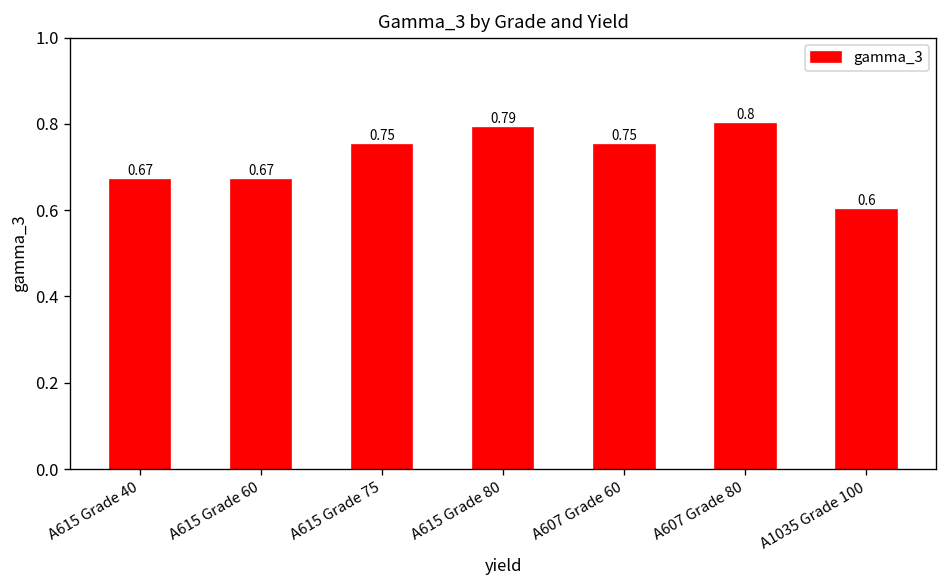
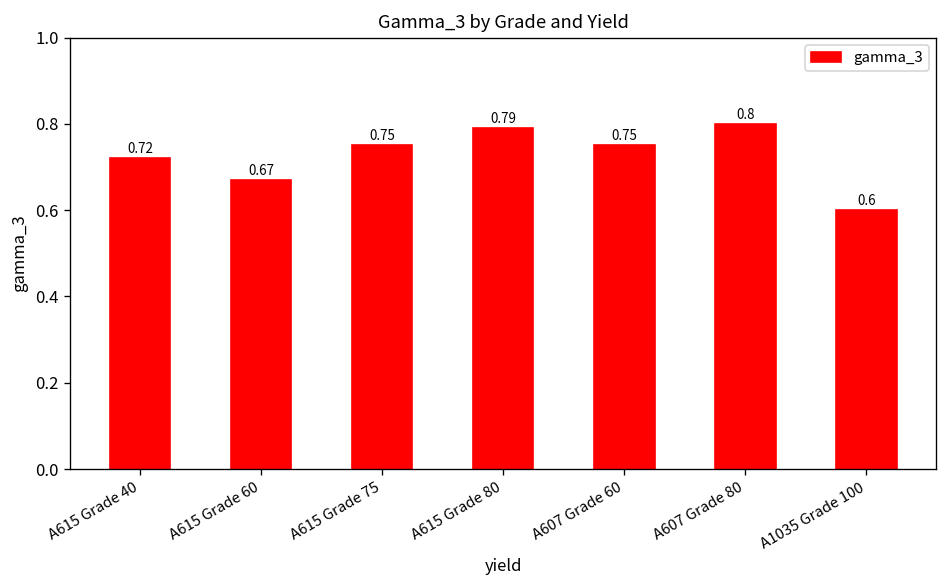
  {
-   "A615 Grade 40": 0.67,
+   "A615 Grade 40": 0.72,
    "A615 Grade 60": 0.67,
    "A615 Grade 75": 0.75,
    "A615 Grade 80": 0.79,
    "A607 Grade 60": 0.75,
    "A607 Grade 80": 0.8,
    "A1035 Grade 100": 0.6
  }
